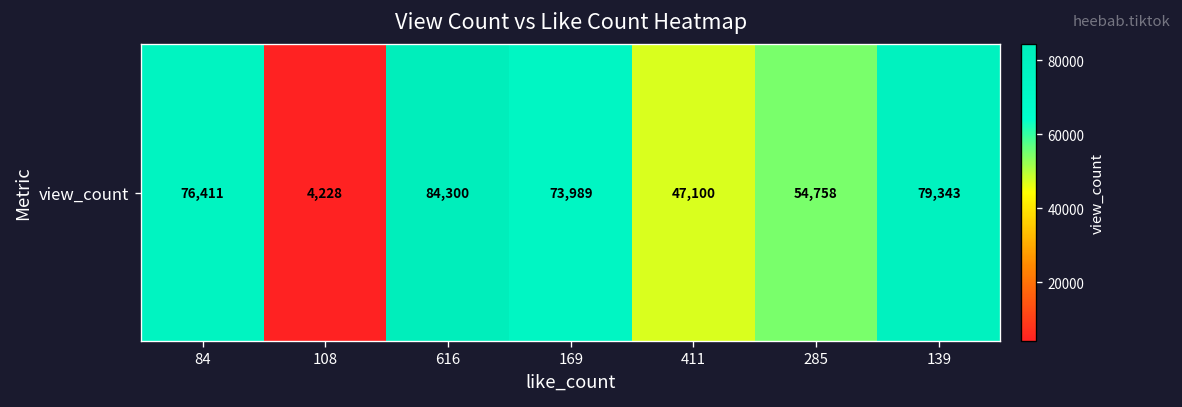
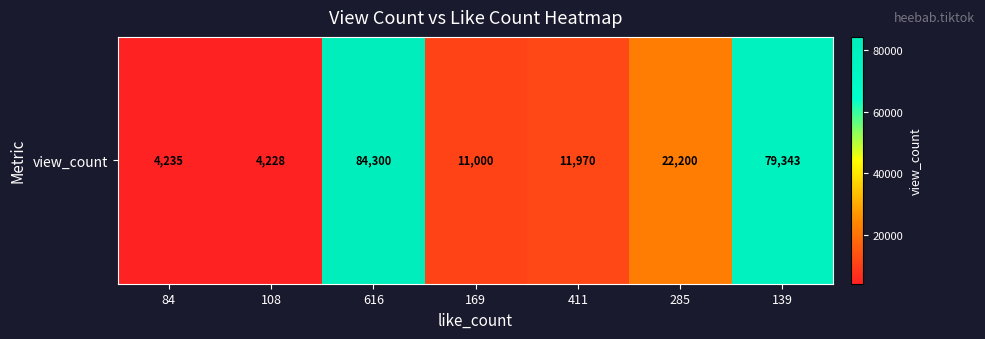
  {
    "view_count": {
-     "84": "76,411",
+     "84": "4,235",
      "108": "4,228",
      "616": "84,300",
-     "169": "73,989",
-     "411": "47,100",
-     "285": "54,758",
+     "169": "11,000",
+     "411": "11,970",
+     "285": "22,200",
      "139": "79,343"
    }
  }
